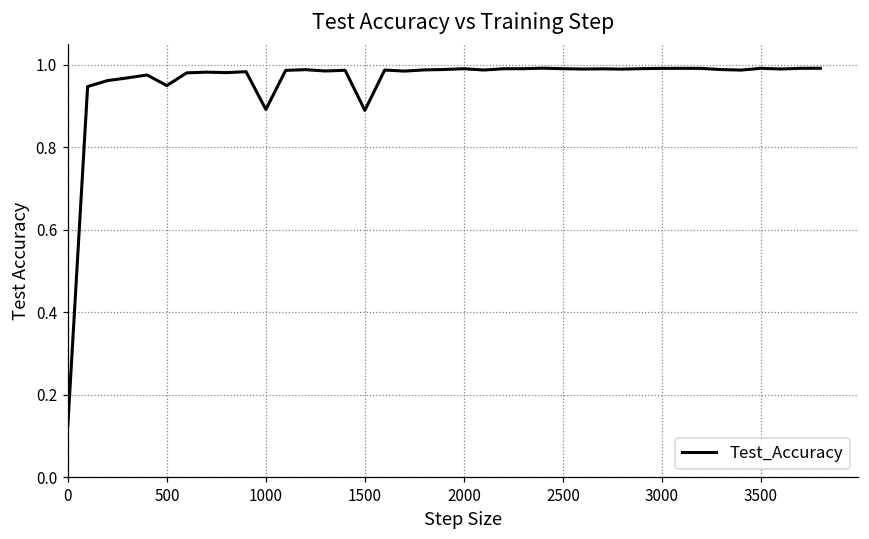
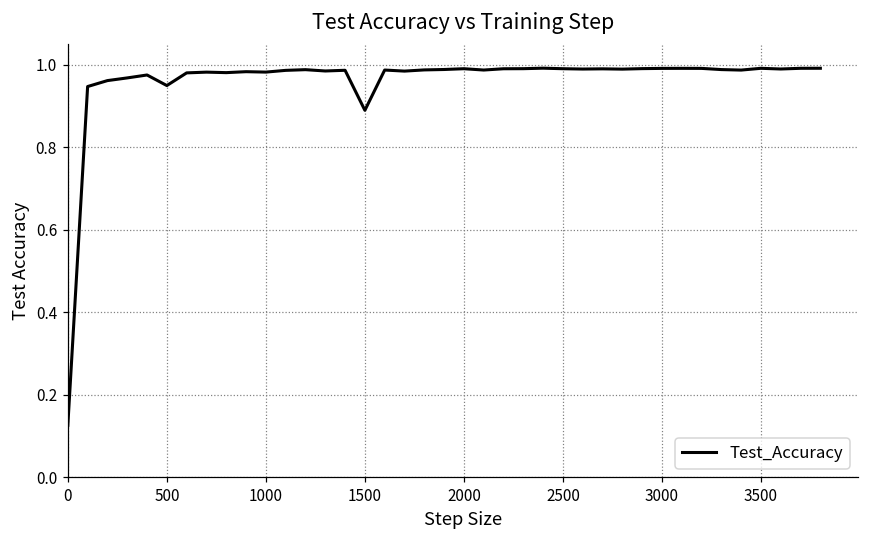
  {
    "0": 0.13,
    "500": 0.95,
-   "1000": 0.89,
+   "1000": 0.98,
    "1500": 0.89,
    "2000": 0.99,
    "2500": 0.99,
    "3000": 0.99,
    "3500": 0.99
  }
